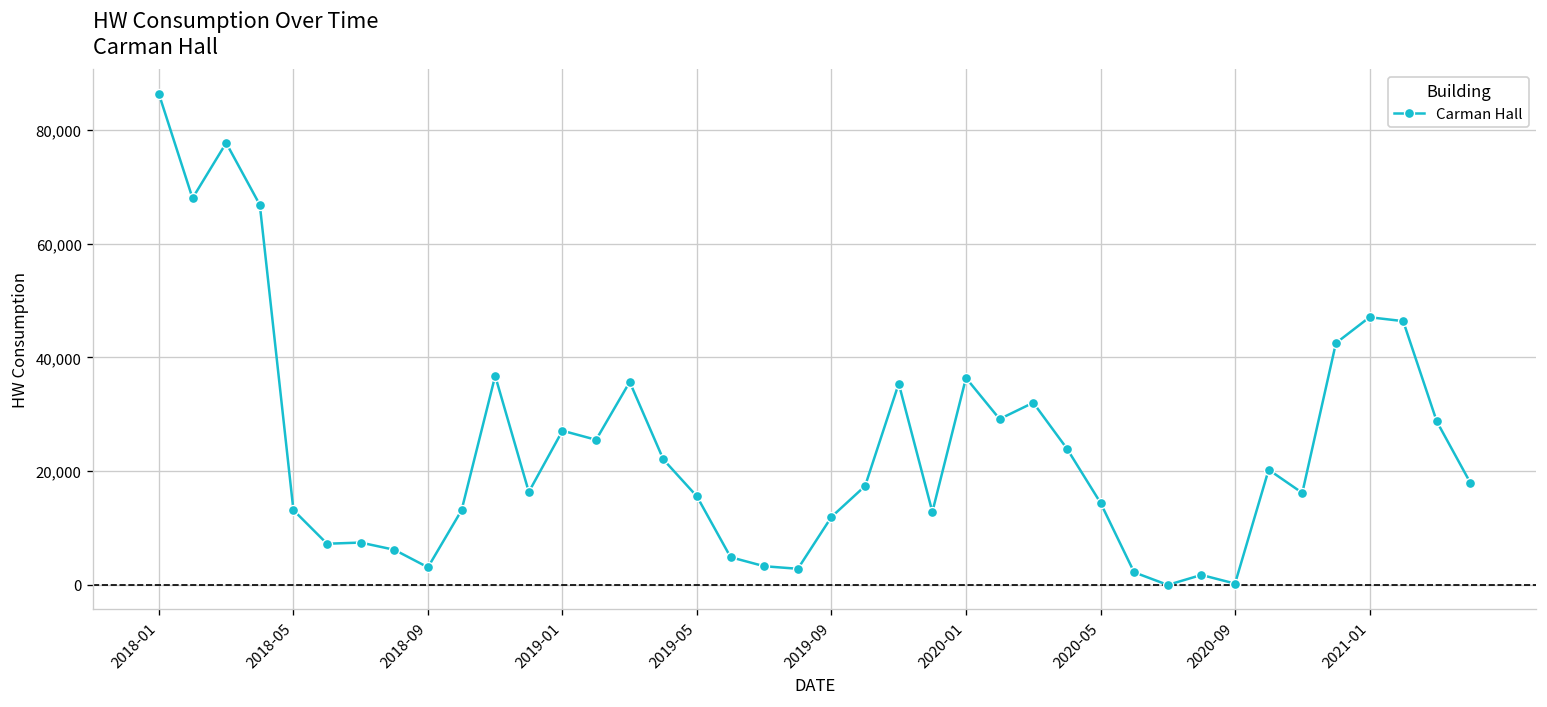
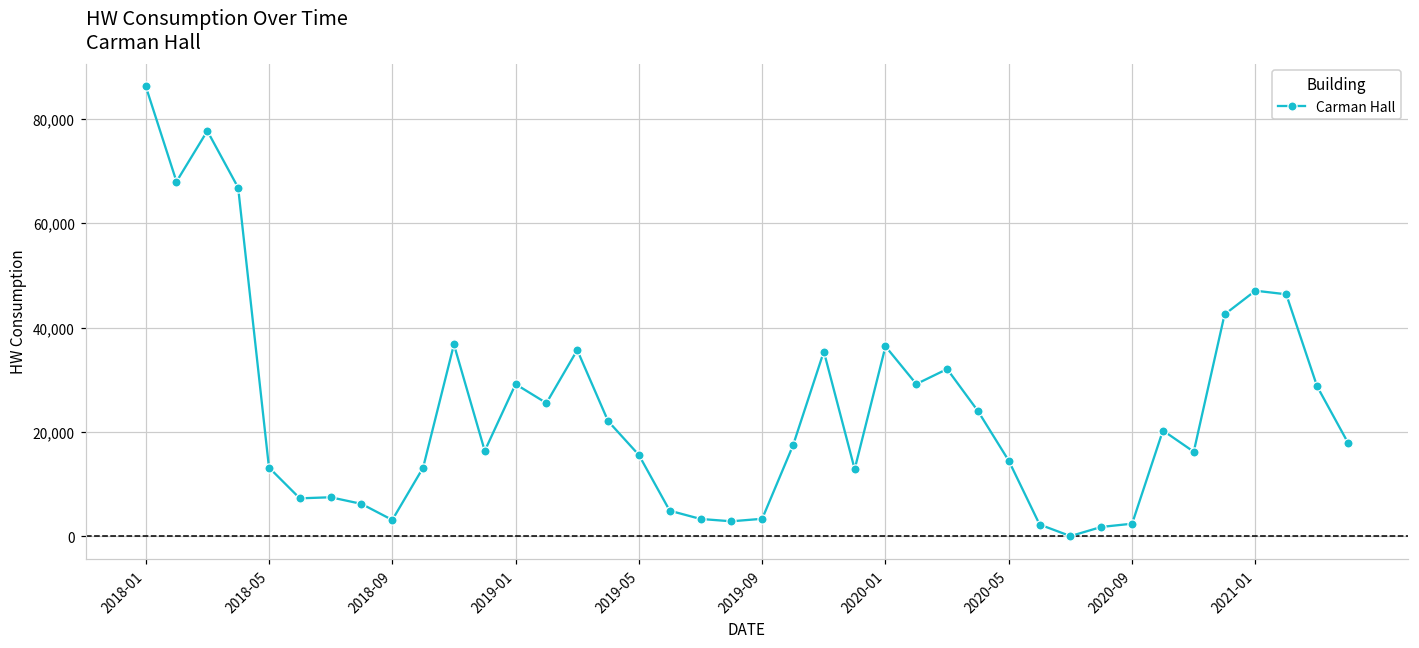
  {
    "2018-01": "86,000",
    "2018-05": "13,000",
    "2018-09": "3,000",
-   "2019-01": "27,000",
+   "2019-01": "29,000",
    "2019-05": "16,000",
-   "2019-09": "12,000",
+   "2019-09": "3,000",
    "2020-01": "36,000",
    "2020-05": "14,000",
-   "2020-09": "0",
+   "2020-09": "2,000",
    "2021-01": "47,000"
  }
